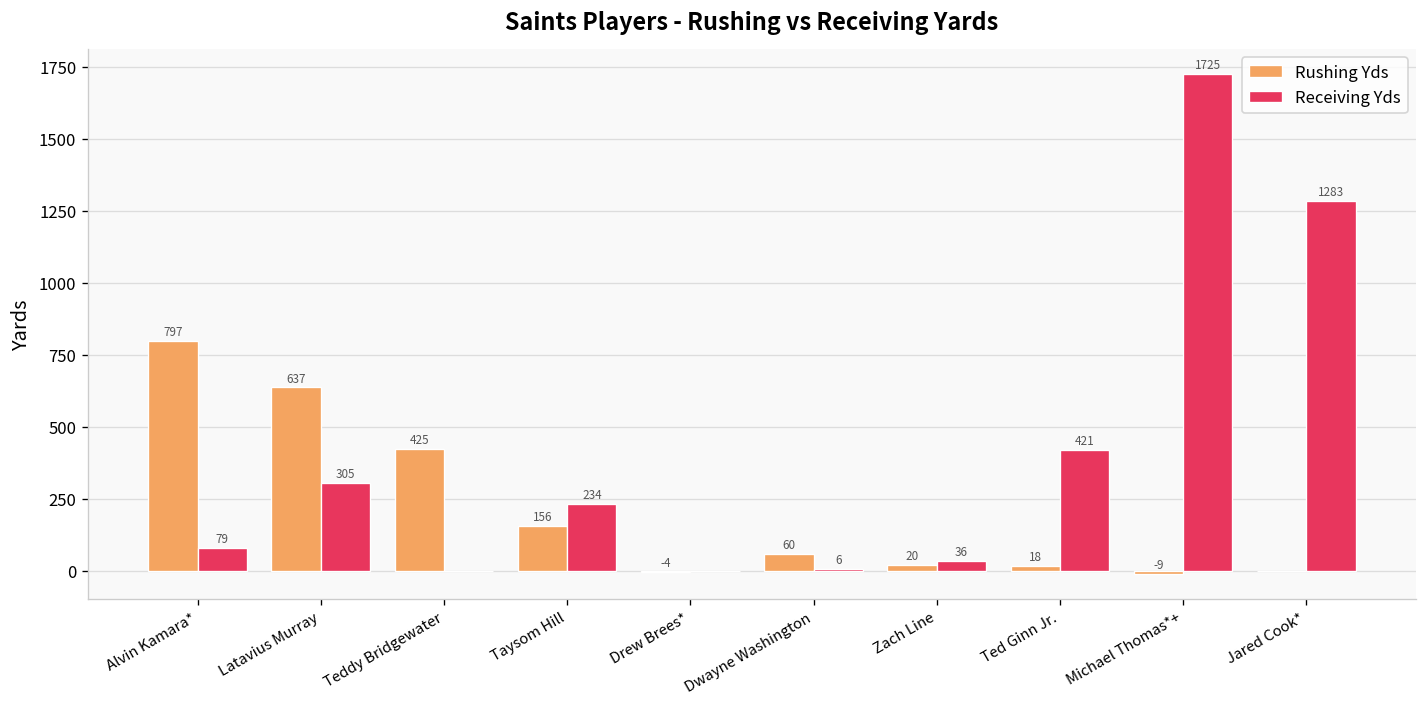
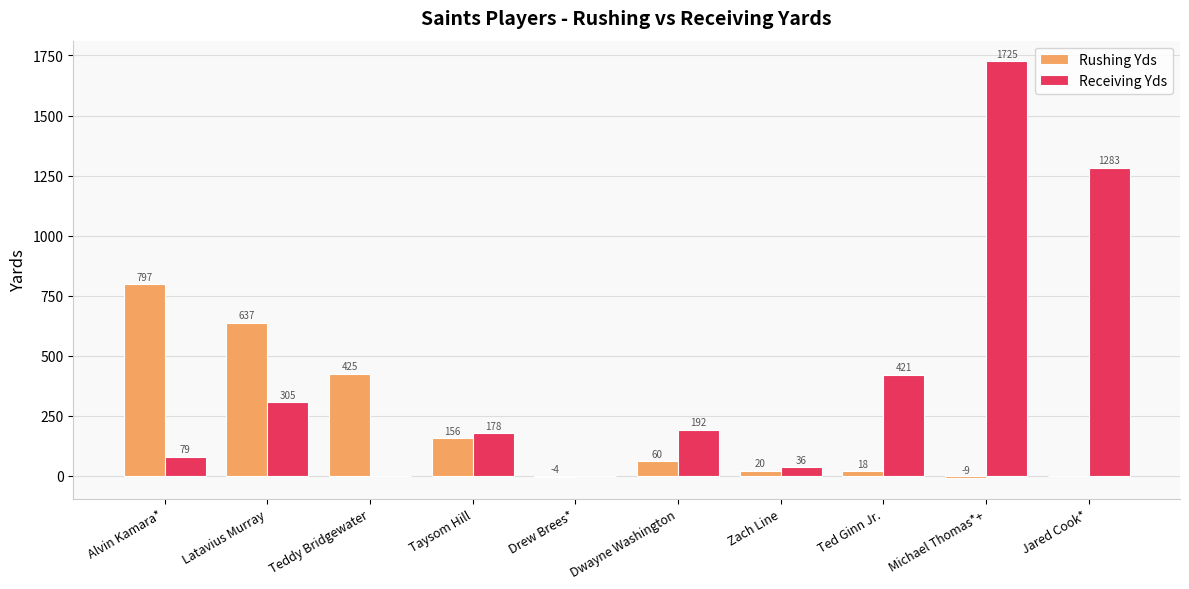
  {
    "Rushing Yds": {
      "Alvin Kamara*": 797,
      "Latavius Murray": 637,
      "Teddy Bridgewater": 425,
      "Taysom Hill": 156,
      "Drew Brees*": -4,
      "Dwayne Washington": 60,
      "Zach Line": 20,
      "Ted Ginn Jr.": 18,
      "Michael Thomas*+": -9
    },
    "Receiving Yds": {
      "Alvin Kamara*": 79,
      "Latavius Murray": 305,
-     "Taysom Hill": 234,
-     "Dwayne Washington": 6,
+     "Taysom Hill": 178,
+     "Dwayne Washington": 192,
      "Zach Line": 36,
      "Ted Ginn Jr.": 421,
      "Michael Thomas*+": 1725,
      "Jared Cook*": 1283
    }
  }
